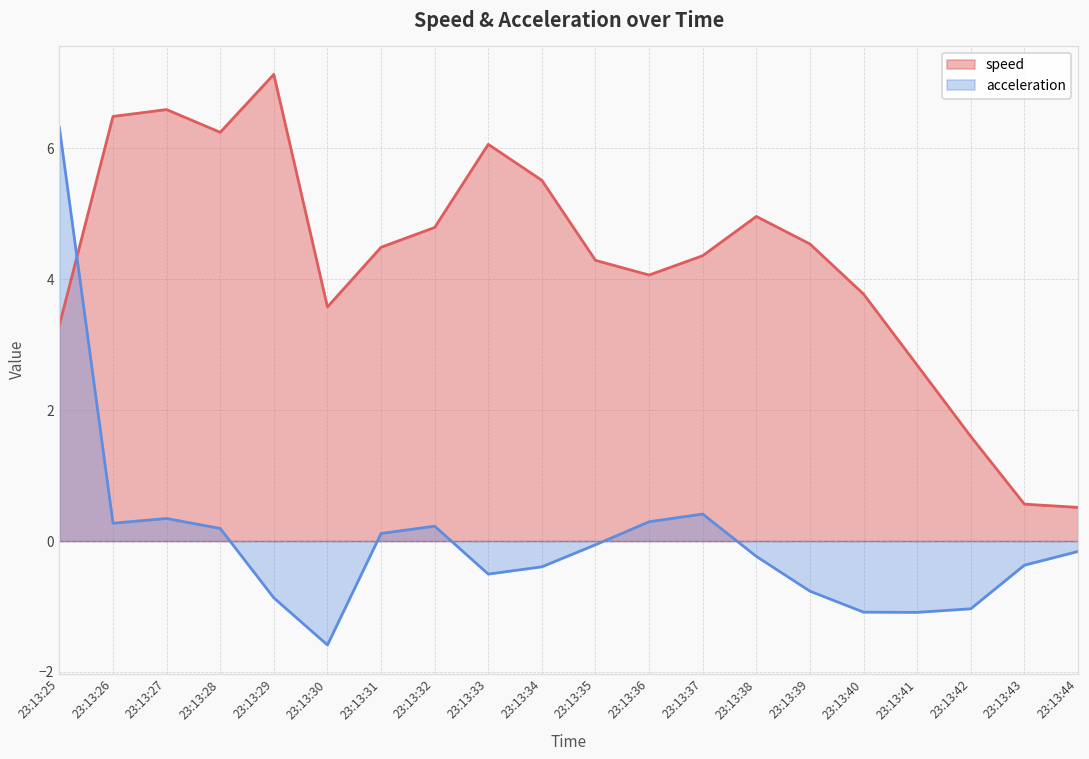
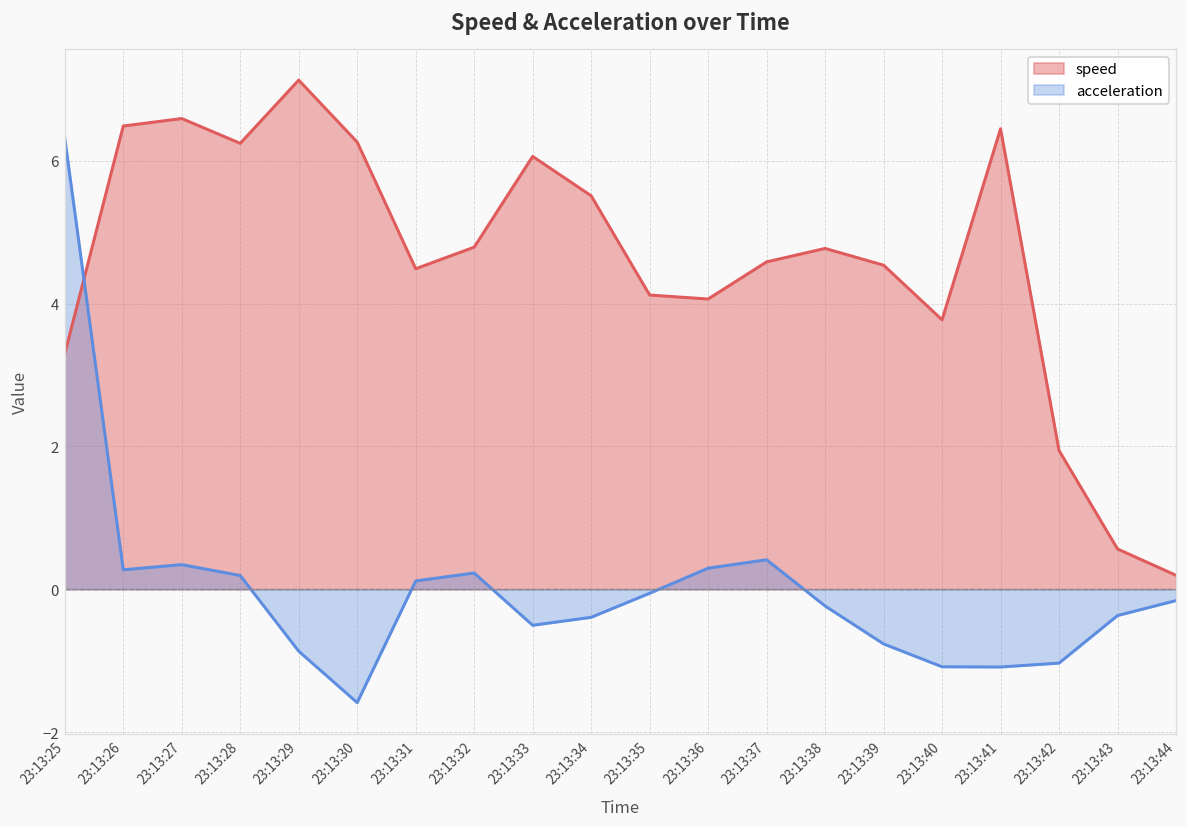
  {
    "speed": {
      "23:13:25": 3.3,
      "23:13:26": 6.5,
      "23:13:27": 6.6,
      "23:13:28": 6.2,
      "23:13:29": 7.1,
-     "23:13:30": 3.6,
+     "23:13:30": 6.3,
      "23:13:31": 4.5,
      "23:13:32": 4.8,
      "23:13:33": 6.1,
      "23:13:34": 5.5,
-     "23:13:35": 4.3,
+     "23:13:35": 4.1,
      "23:13:36": 4.1,
-     "23:13:37": 4.4,
-     "23:13:38": 5.0,
+     "23:13:37": 4.6,
+     "23:13:38": 4.8,
      "23:13:39": 4.5,
      "23:13:40": 3.8,
-     "23:13:41": 2.7,
-     "23:13:42": 1.6,
+     "23:13:41": 6.5,
+     "23:13:42": 1.9,
      "23:13:43": 0.6,
-     "23:13:44": 0.5
+     "23:13:44": 0.2
    }
  }
